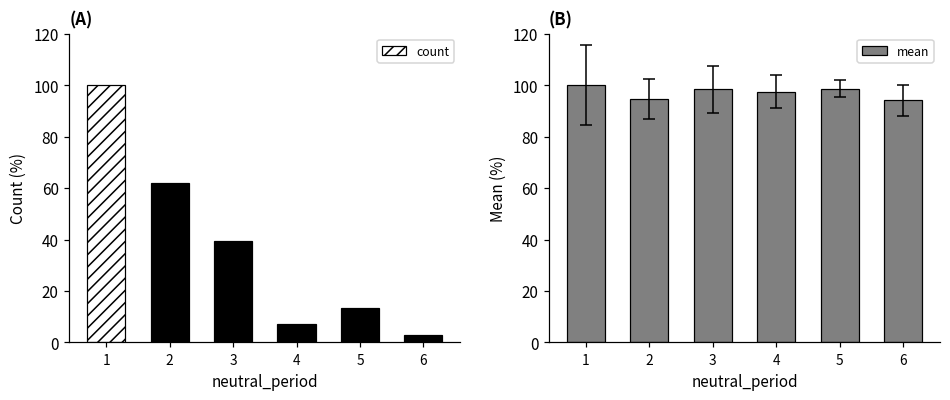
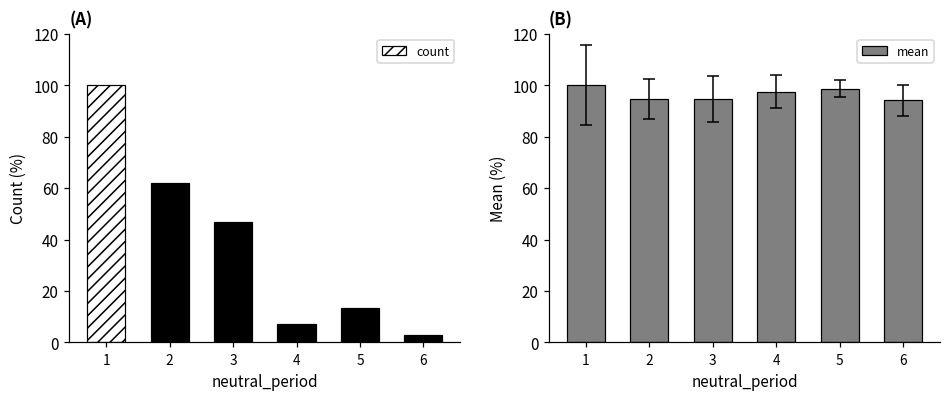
  {
    "(A)": {
      "1": 100,
      "2": 62,
-     "3": 39,
+     "3": 47,
      "4": 7,
      "5": 13,
      "6": 3
    },
    "(B)": {
      "mean": {
        "1": 100,
        "2": 95,
-       "3": 98,
+       "3": 95,
        "4": 97,
        "5": 99,
        "6": 94
      }
    }
  }
